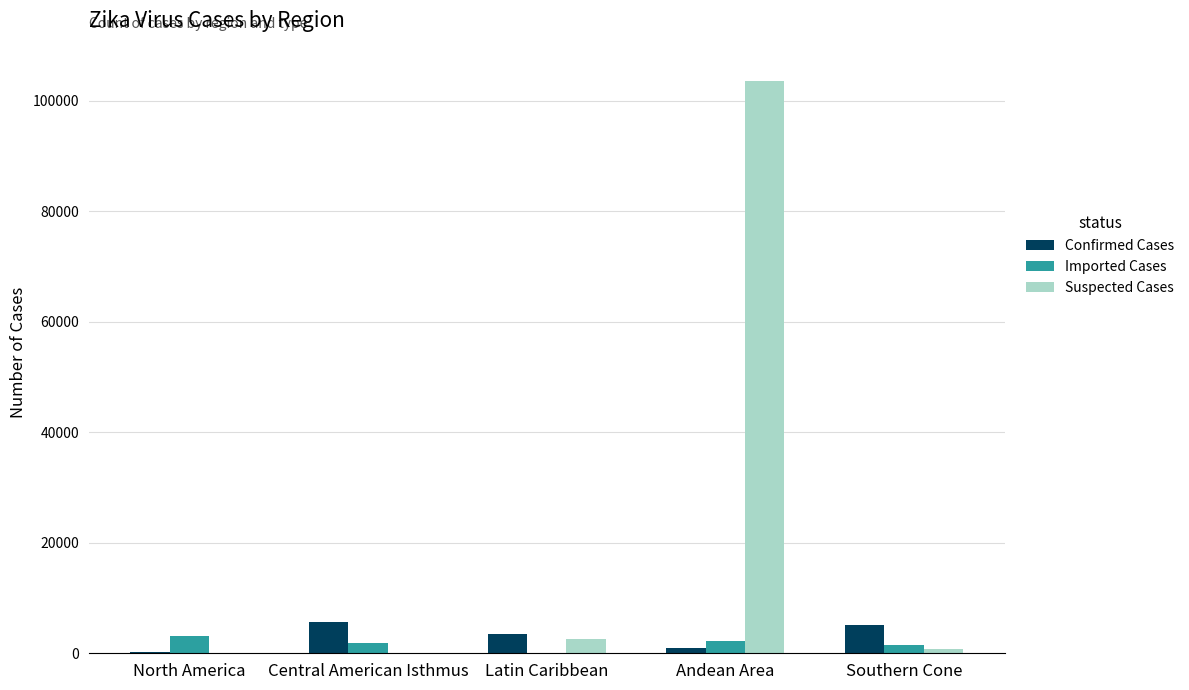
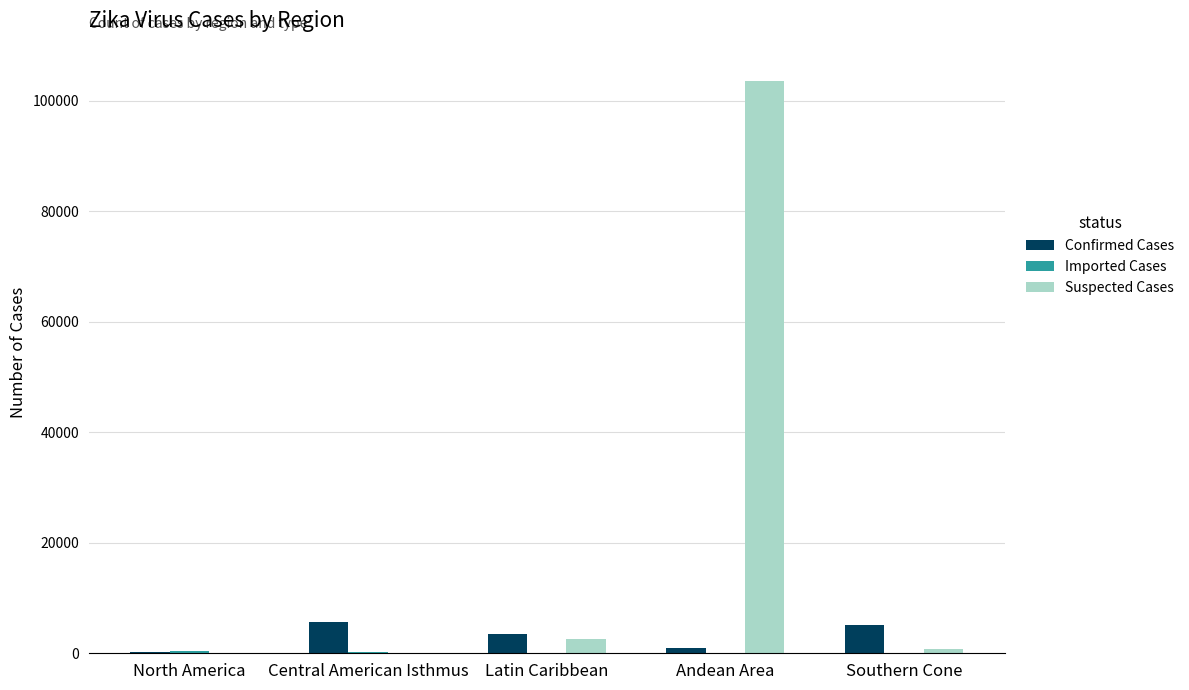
  {
    "Confirmed Cases": {
      "Central American Isthmus": 6000,
      "Latin Caribbean": 3000,
      "Andean Area": 1000,
      "Southern Cone": 5000
    },
    "Imported Cases": {
-     "North America": 3000,
-     "Central American Isthmus": 2000,
+     "North America": 0,
+     "Central American Isthmus": 0,
      "Latin Caribbean": 0,
-     "Andean Area": 2000,
-     "Southern Cone": 2000
+     "Andean Area": 0,
+     "Southern Cone": 0
    },
    "Suspected Cases": {
      "North America": 0,
      "Latin Caribbean": 3000,
      "Andean Area": 104000,
      "Southern Cone": 1000
    }
  }
